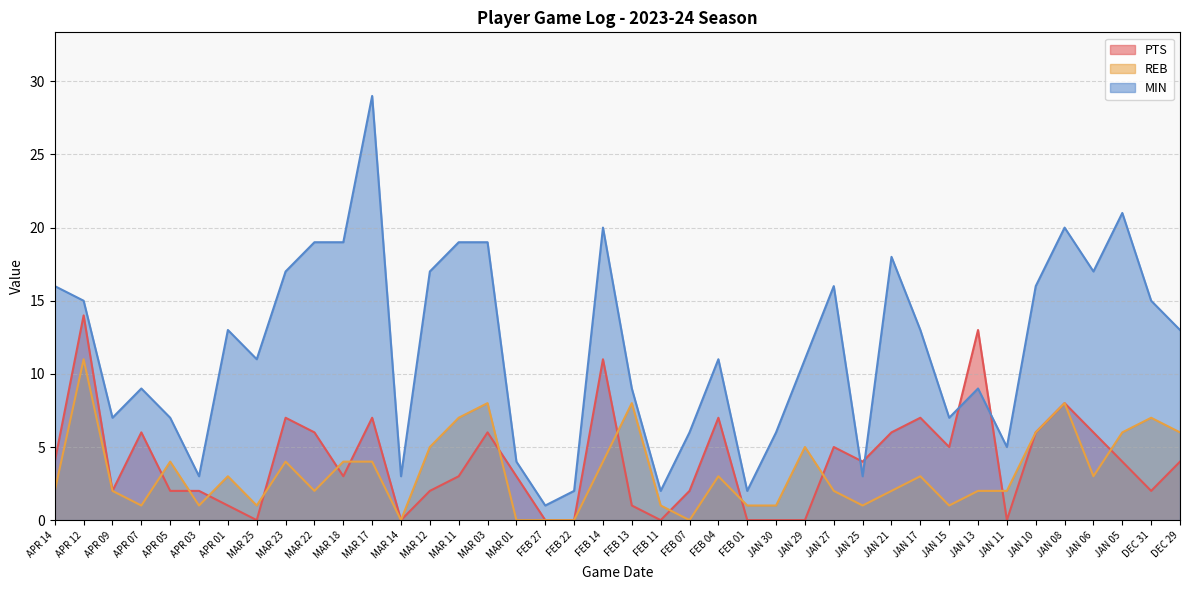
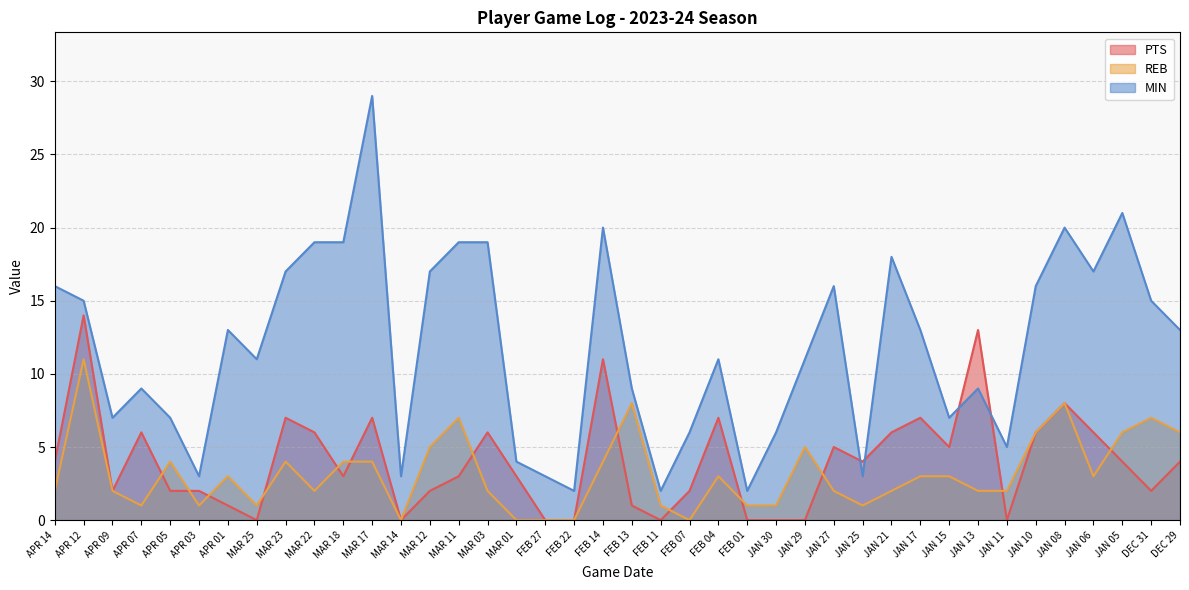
  {
    "PTS": {
      "APR 14": 4,
      "APR 12": 14,
      "APR 07": 6,
      "APR 05": 2,
      "APR 03": 2,
      "APR 01": 1,
      "MAR 25": 0,
      "MAR 23": 7,
      "MAR 22": 6,
      "MAR 18": 3,
      "MAR 17": 7,
      "MAR 12": 2,
      "MAR 11": 3,
      "MAR 03": 6,
      "MAR 01": 3,
      "FEB 14": 11,
      "FEB 13": 1,
      "FEB 11": 0,
      "FEB 07": 2,
      "FEB 04": 7,
      "FEB 01": 0,
      "JAN 30": 0,
      "JAN 29": 0,
      "JAN 27": 5,
      "JAN 25": 4,
      "JAN 21": 6,
      "JAN 17": 7,
      "JAN 15": 5,
      "JAN 13": 13,
      "JAN 11": 0,
      "JAN 06": 6,
      "JAN 05": 4,
      "DEC 31": 2,
      "DEC 29": 4
    },
    "REB": {
      "APR 14": 2,
      "APR 12": 11,
      "APR 07": 1,
      "APR 05": 4,
      "APR 03": 1,
      "APR 01": 3,
      "MAR 25": 1,
      "MAR 23": 4,
      "MAR 22": 2,
      "MAR 18": 4,
      "MAR 17": 4,
      "MAR 12": 5,
      "MAR 11": 7,
-     "MAR 03": 8,
+     "MAR 03": 2,
      "MAR 01": 0,
      "FEB 14": 4,
      "FEB 13": 8,
      "FEB 11": 1,
      "FEB 07": 0,
      "FEB 04": 3,
      "FEB 01": 1,
      "JAN 30": 1,
      "JAN 29": 5,
      "JAN 27": 2,
      "JAN 25": 1,
      "JAN 21": 2,
      "JAN 17": 3,
-     "JAN 15": 1,
+     "JAN 15": 3,
      "JAN 13": 2,
      "JAN 11": 2,
      "JAN 06": 3,
      "JAN 05": 6,
      "DEC 31": 7,
      "DEC 29": 6
    },
    "MIN": {
      "APR 14": 16,
      "APR 12": 15,
      "APR 09": 7,
      "APR 07": 9,
      "APR 05": 7,
      "APR 03": 3,
      "APR 01": 13,
      "MAR 25": 11,
      "MAR 23": 17,
      "MAR 22": 19,
      "MAR 18": 19,
      "MAR 17": 29,
      "MAR 14": 3,
      "MAR 12": 17,
      "MAR 11": 19,
      "MAR 03": 19,
      "MAR 01": 4,
-     "FEB 27": 1,
+     "FEB 27": 3,
      "FEB 22": 2,
      "FEB 14": 20,
      "FEB 13": 9,
      "FEB 11": 2,
      "FEB 07": 6,
      "FEB 04": 11,
      "FEB 01": 2,
      "JAN 30": 6,
      "JAN 29": 11,
      "JAN 27": 16,
      "JAN 25": 3,
      "JAN 21": 18,
      "JAN 17": 13,
      "JAN 15": 7,
      "JAN 13": 9,
      "JAN 11": 5,
      "JAN 10": 16,
      "JAN 08": 20,
      "JAN 06": 17,
      "JAN 05": 21,
      "DEC 31": 15,
      "DEC 29": 13
    }
  }
